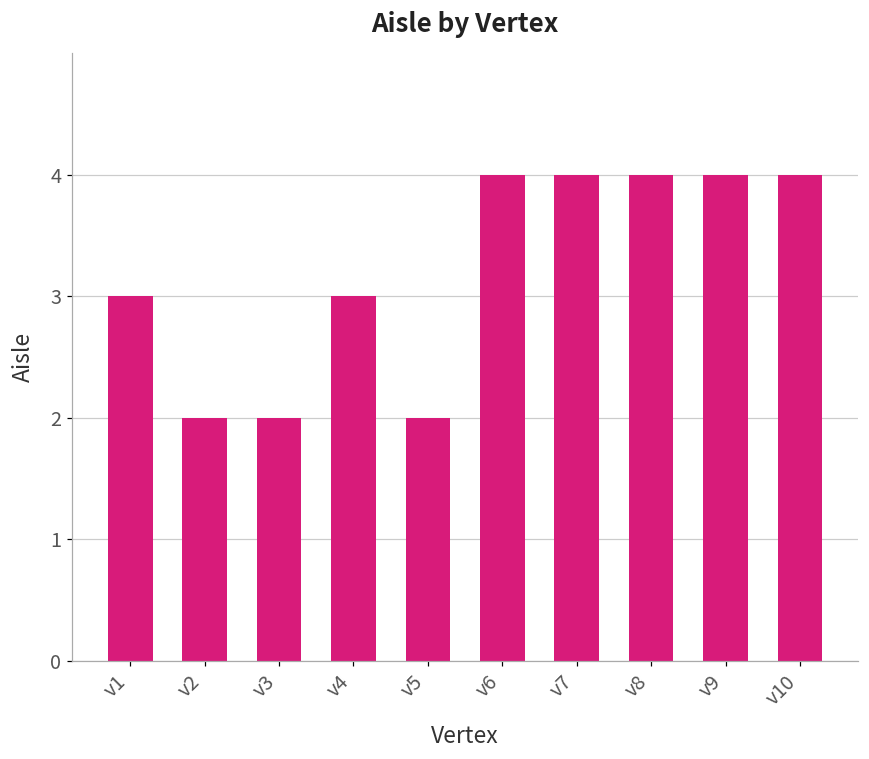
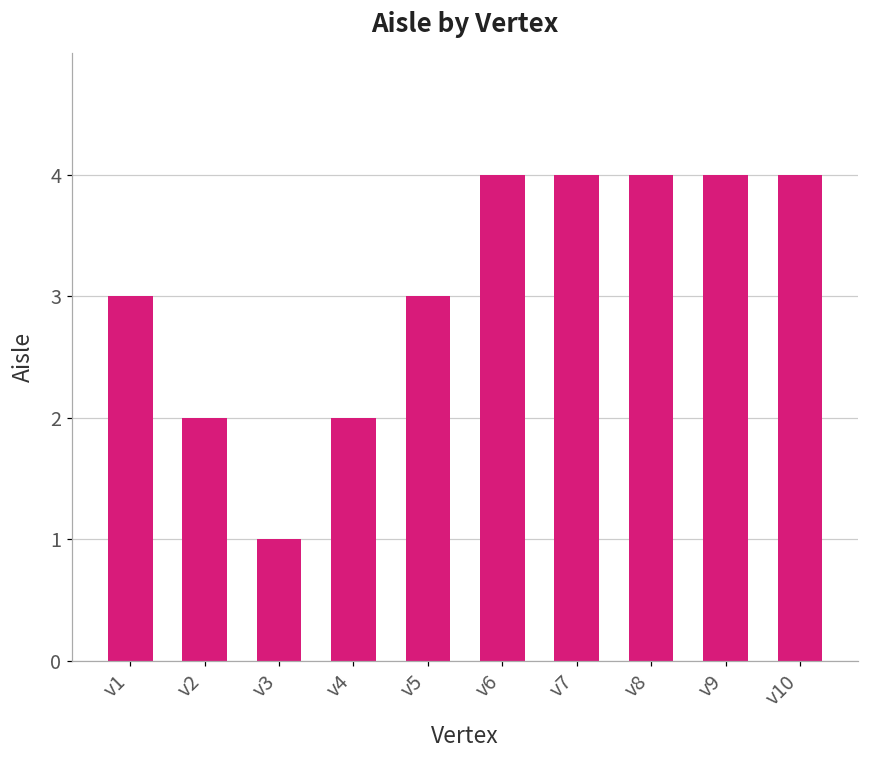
  {
    "v1": 3,
    "v2": 2,
-   "v3": 2,
-   "v4": 3,
-   "v5": 2,
+   "v3": 1,
+   "v4": 2,
+   "v5": 3,
    "v6": 4,
    "v7": 4,
    "v8": 4,
    "v9": 4,
    "v10": 4
  }
